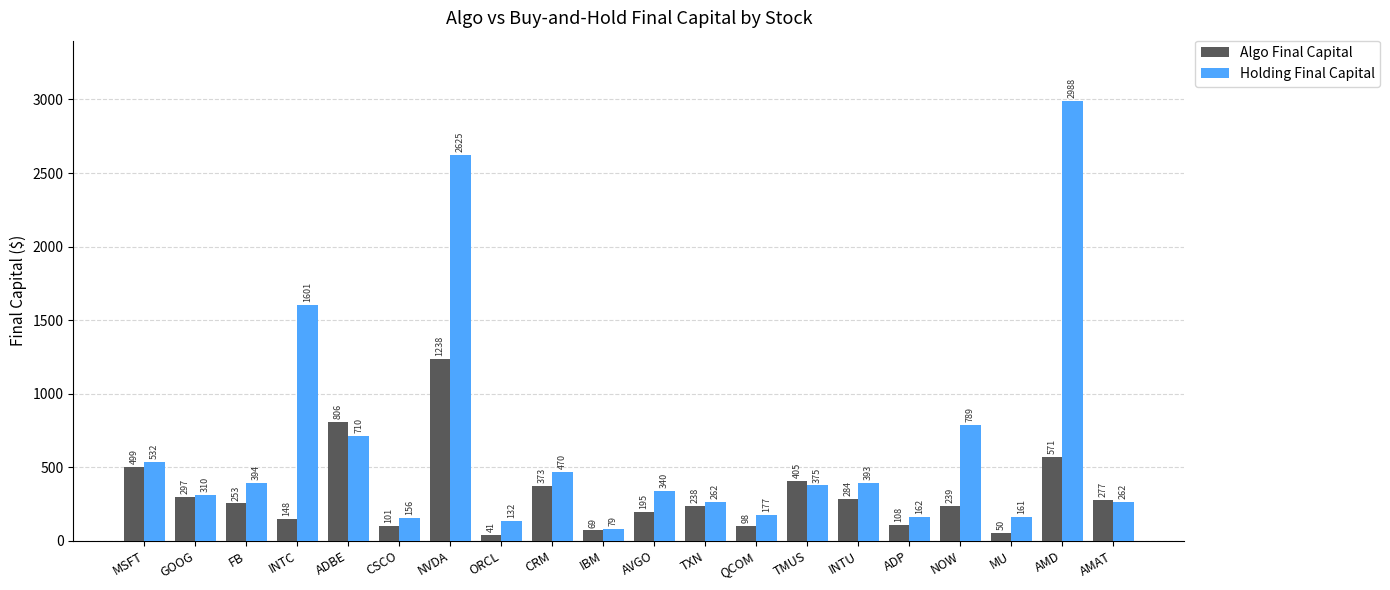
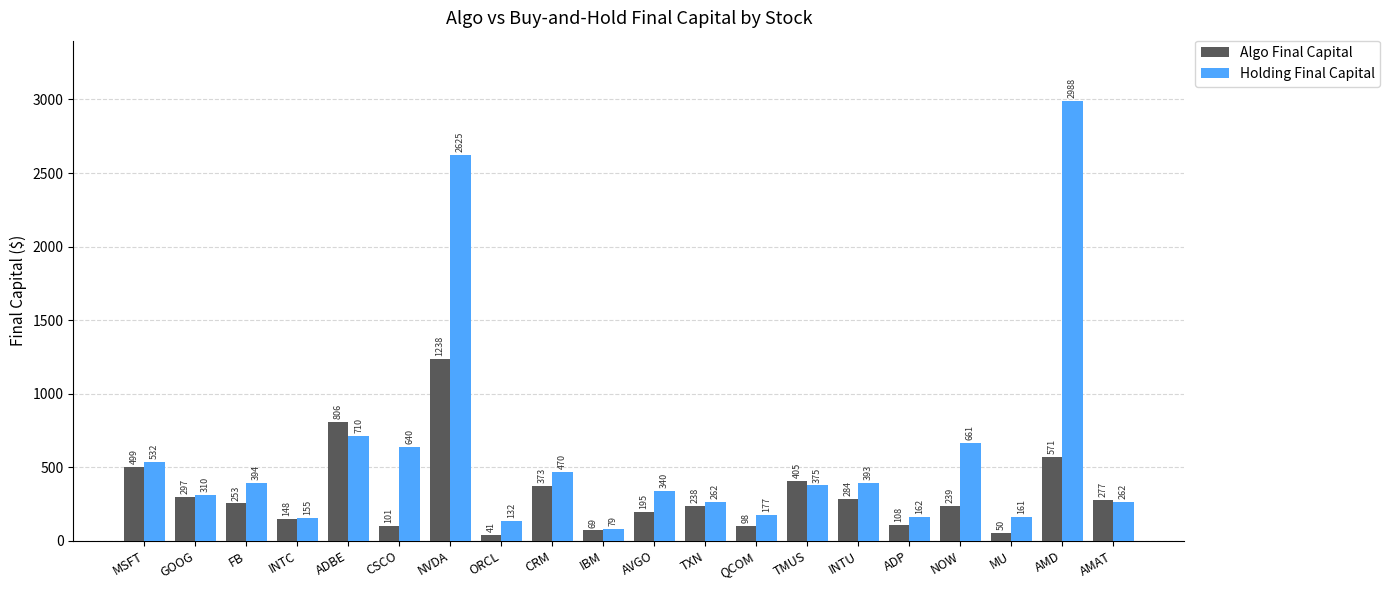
  {
    "Algo Final Capital": {
      "MSFT": 499,
      "GOOG": 297,
      "FB": 253,
      "INTC": 148,
      "ADBE": 806,
      "CSCO": 101,
      "NVDA": 1238,
      "ORCL": 41,
      "CRM": 373,
      "IBM": 69,
      "AVGO": 195,
      "TXN": 238,
      "QCOM": 98,
      "TMUS": 405,
      "INTU": 284,
      "ADP": 108,
      "NOW": 239,
      "MU": 50,
      "AMD": 571,
      "AMAT": 277
    },
    "Holding Final Capital": {
      "MSFT": 532,
      "GOOG": 310,
      "FB": 394,
-     "INTC": 1601,
+     "INTC": 155,
      "ADBE": 710,
-     "CSCO": 156,
+     "CSCO": 640,
      "NVDA": 2625,
      "ORCL": 132,
      "CRM": 470,
      "IBM": 79,
      "AVGO": 340,
      "TXN": 262,
      "QCOM": 177,
      "TMUS": 375,
      "INTU": 393,
      "ADP": 162,
-     "NOW": 789,
+     "NOW": 661,
      "MU": 161,
      "AMD": 2988,
      "AMAT": 262
    }
  }
